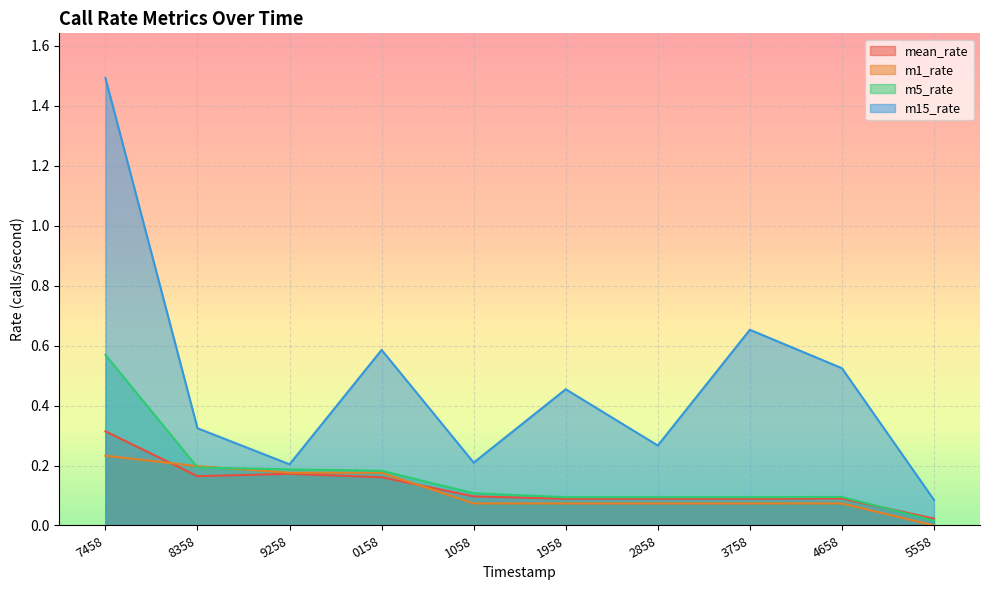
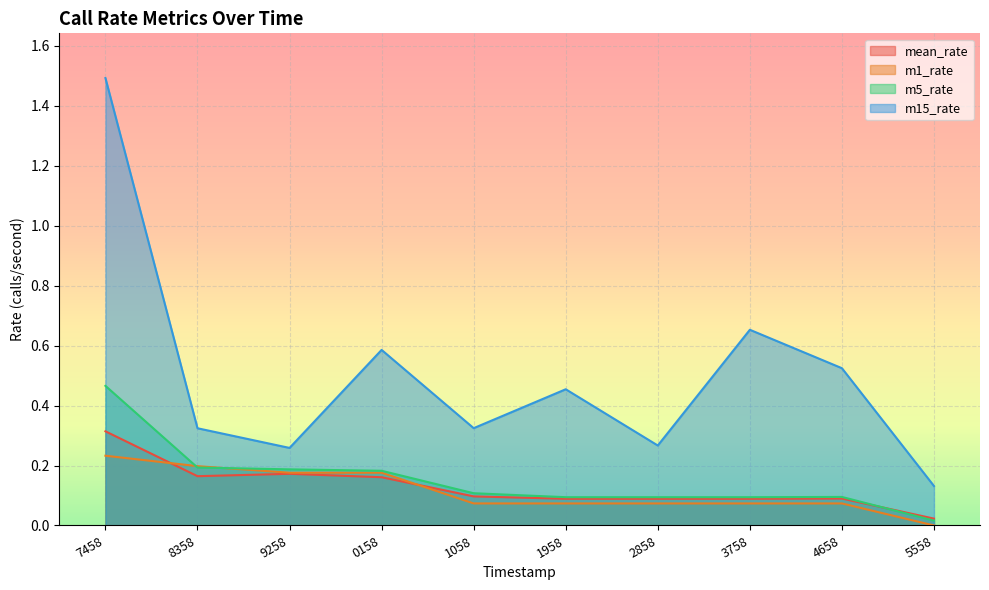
  {
    "m5_rate": {
-     "7458": 0.57,
+     "7458": 0.47,
      "9258": 0.19,
      "1058": 0.11
    },
    "m15_rate": {
      "7458": 1.49,
      "8358": 0.32,
-     "9258": 0.20,
+     "9258": 0.26,
      "0158": 0.59,
-     "1058": 0.21,
+     "1058": 0.32,
      "1958": 0.45,
      "2858": 0.27,
      "3758": 0.65,
      "4658": 0.52,
-     "5558": 0.09
+     "5558": 0.13
    }
  }
